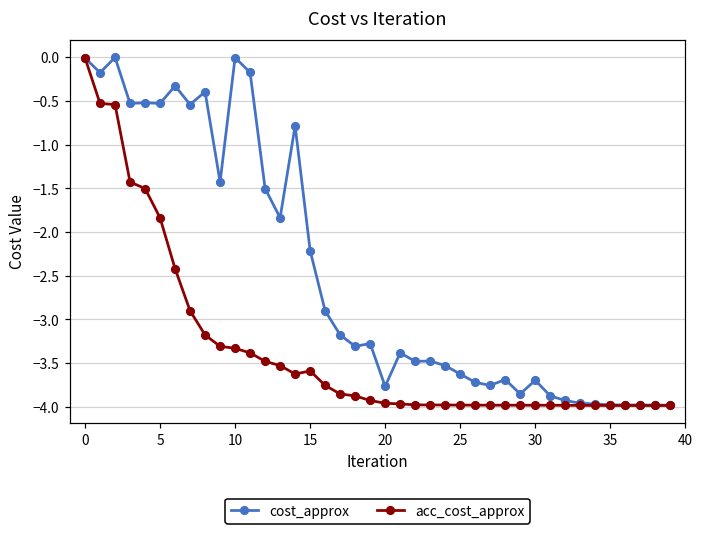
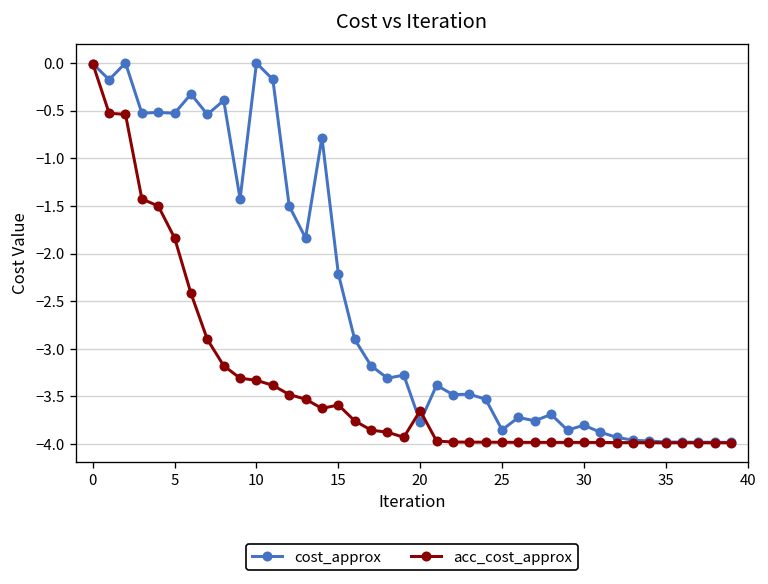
  {
    "cost_approx": {
      "5": -0.5,
      "10": 0.0,
      "15": -2.2,
      "20": -3.8,
-     "25": -3.6,
-     "30": -3.7
+     "25": -3.9,
+     "30": -3.8
    },
    "acc_cost_approx": {
      "5": -1.8,
      "10": -3.3,
      "15": -3.6,
-     "20": -4.0,
+     "20": -3.6,
      "25": -4.0,
      "30": -4.0
    }
  }
